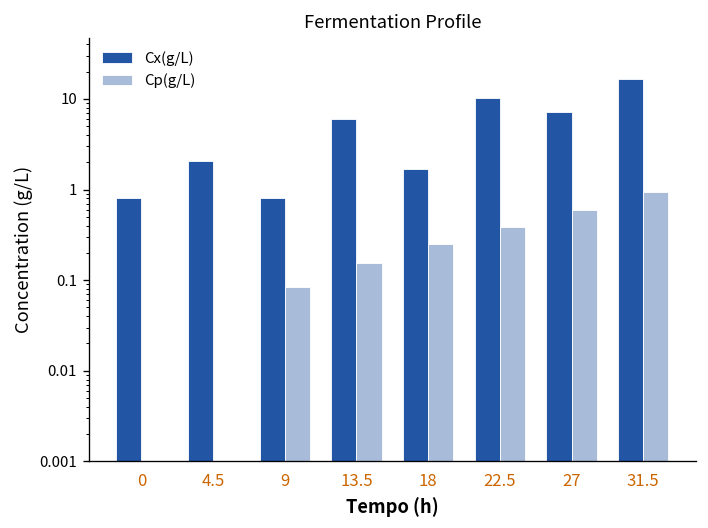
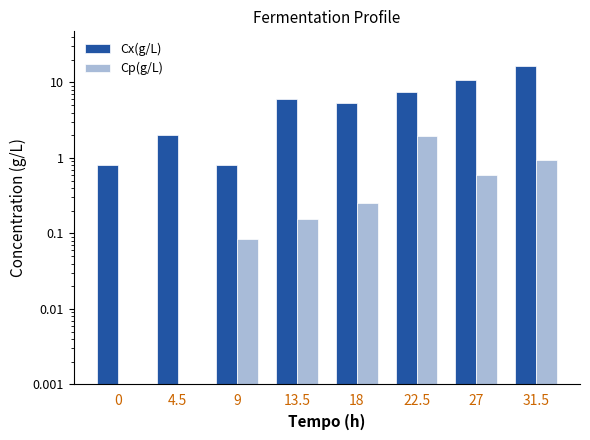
  {
    "Cx(g/L)": {
      "0": 0.8,
      "4.5": 2.0,
      "9": 0.8,
      "13.5": 6,
-     "18": 1.7,
-     "22.5": 10,
-     "27": 7,
+     "18": 5,
+     "22.5": 8,
+     "27": 11,
      "31.5": 16
    },
    "Cp(g/L)": {
      "9": 0.08,
      "13.5": 0.15,
      "18": 0.25,
-     "22.5": 0.4,
+     "22.5": 2.0,
      "27": 0.6,
      "31.5": 0.9
    }
  }
